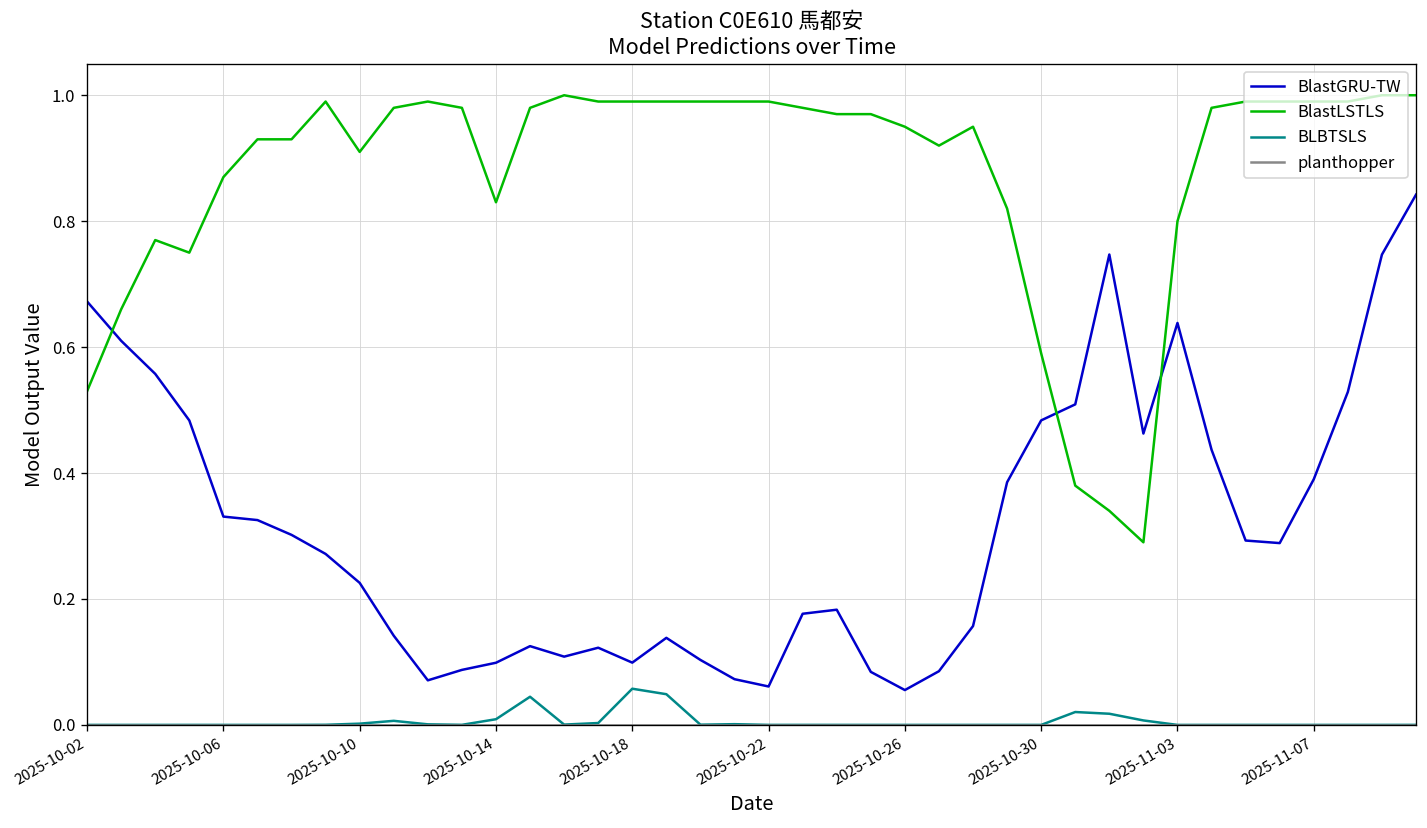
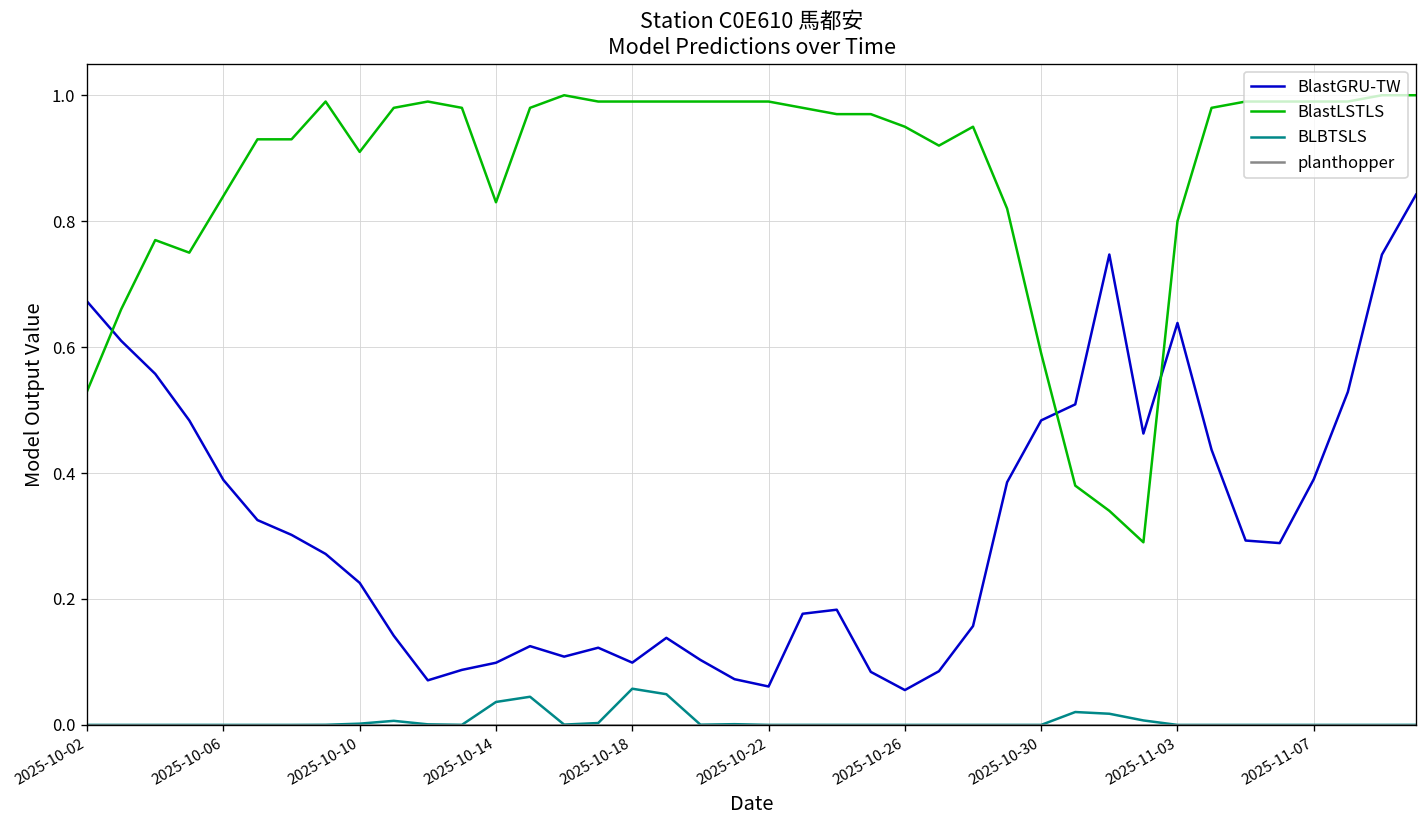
  {
    "BlastGRU-TW": {
      "2025-10-02": 0.67,
-     "2025-10-06": 0.33,
+     "2025-10-06": 0.39,
      "2025-10-10": 0.23,
      "2025-10-14": 0.10,
      "2025-10-18": 0.10,
      "2025-10-22": 0.06,
      "2025-10-26": 0.06,
      "2025-10-30": 0.48,
      "2025-11-03": 0.64,
      "2025-11-07": 0.39
    },
    "BlastLSTLS": {
      "2025-10-02": 0.53,
-     "2025-10-06": 0.87,
+     "2025-10-06": 0.84,
      "2025-10-10": 0.91,
      "2025-10-14": 0.83,
      "2025-10-18": 0.99,
      "2025-10-22": 0.99,
      "2025-10-26": 0.95,
      "2025-10-30": 0.59,
      "2025-11-03": 0.80
    },
    "BLBTSLS": {
-     "2025-10-14": 0.01,
+     "2025-10-14": 0.04,
      "2025-10-18": 0.06
    },
    "planthopper": {
      "2025-10-14": 0.00,
      "2025-10-18": 0.00
    }
  }
